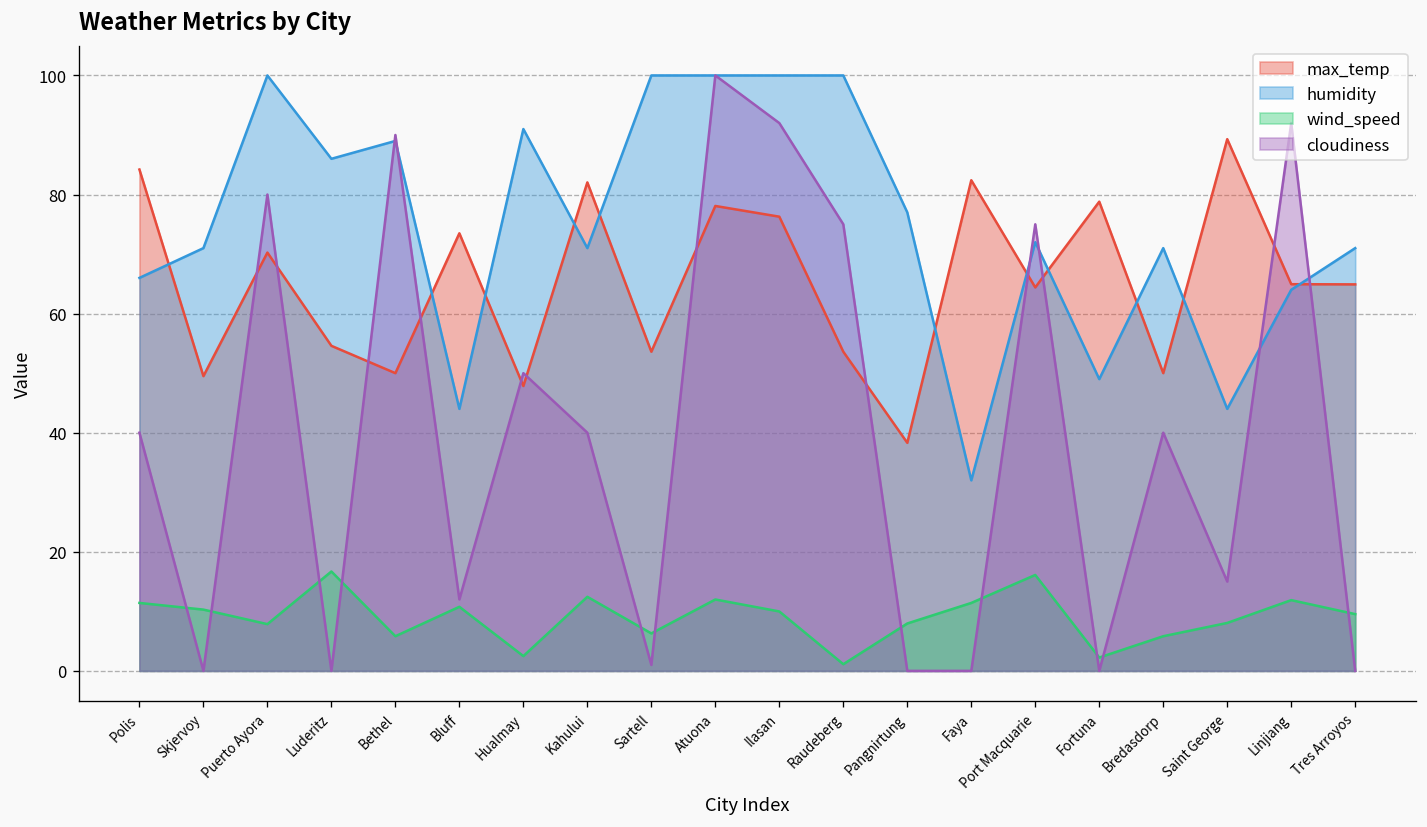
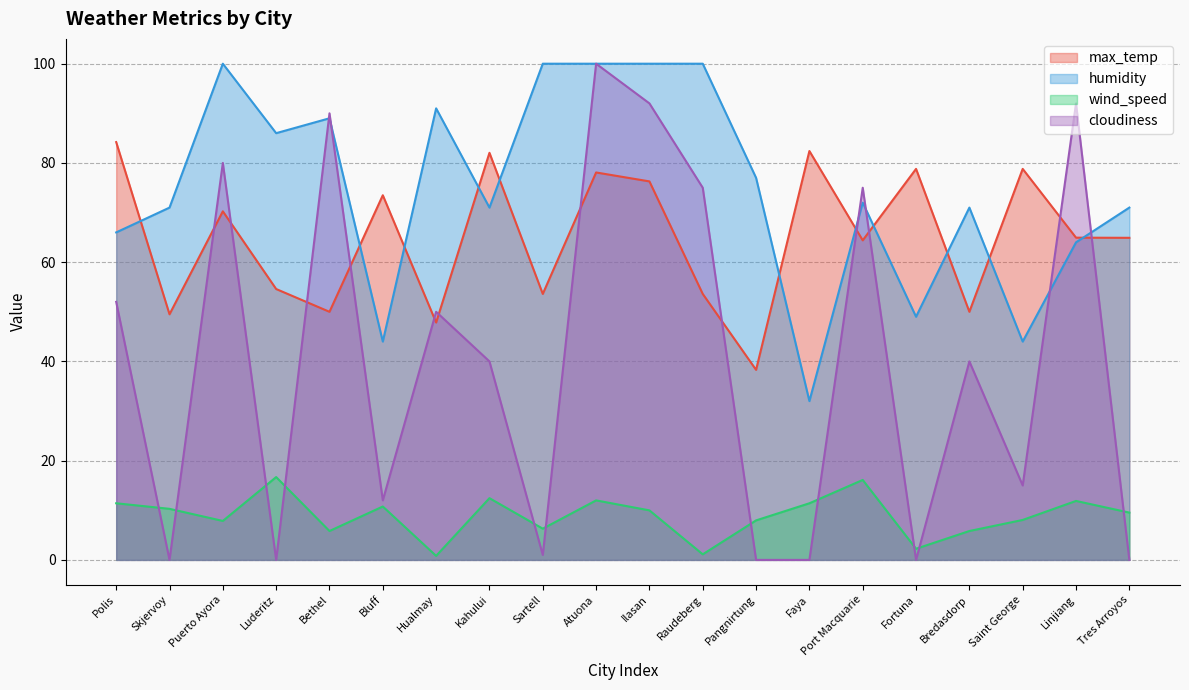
  {
    "max_temp": {
      "Polis": 84,
      "Skjervoy": 50,
      "Puerto Ayora": 70,
      "Luderitz": 55,
      "Bethel": 50,
      "Bluff": 73,
      "Hualmay": 48,
      "Kahului": 82,
      "Sartell": 54,
      "Atuona": 78,
      "Ilasan": 76,
      "Raudeberg": 54,
      "Pangnirtung": 38,
      "Faya": 82,
      "Port Macquarie": 64,
      "Fortuna": 79,
      "Bredasdorp": 50,
-     "Saint George": 89,
+     "Saint George": 79,
      "Linjiang": 65,
      "Tres Arroyos": 65
    },
    "humidity": {
      "Polis": 66,
      "Skjervoy": 71,
      "Puerto Ayora": 100,
      "Luderitz": 86,
      "Bethel": 89,
      "Bluff": 44,
      "Hualmay": 91,
      "Kahului": 71,
      "Sartell": 100,
      "Ilasan": 100,
      "Raudeberg": 100,
      "Pangnirtung": 77,
      "Faya": 32,
      "Port Macquarie": 72,
      "Fortuna": 49,
      "Bredasdorp": 71,
      "Saint George": 44,
      "Linjiang": 64,
      "Tres Arroyos": 71
    },
    "wind_speed": {
      "Polis": 11,
      "Skjervoy": 10,
      "Puerto Ayora": 8,
      "Luderitz": 17,
      "Bethel": 6,
      "Bluff": 11,
-     "Hualmay": 2,
+     "Hualmay": 1,
      "Kahului": 12,
      "Sartell": 6,
      "Atuona": 12,
      "Ilasan": 10,
      "Raudeberg": 1,
      "Pangnirtung": 8,
      "Faya": 11,
      "Port Macquarie": 16,
      "Fortuna": 2,
      "Bredasdorp": 6,
      "Saint George": 8,
      "Linjiang": 12,
      "Tres Arroyos": 10
    },
    "cloudiness": {
-     "Polis": 40,
+     "Polis": 52,
      "Skjervoy": 0,
      "Puerto Ayora": 80,
      "Luderitz": 0,
      "Bethel": 90,
      "Bluff": 12,
      "Hualmay": 50,
      "Kahului": 40,
      "Sartell": 1,
      "Ilasan": 92,
      "Raudeberg": 75,
      "Pangnirtung": 0,
      "Faya": 0,
      "Port Macquarie": 75,
      "Fortuna": 0,
      "Bredasdorp": 40,
      "Saint George": 15,
      "Tres Arroyos": 0
    }
  }
